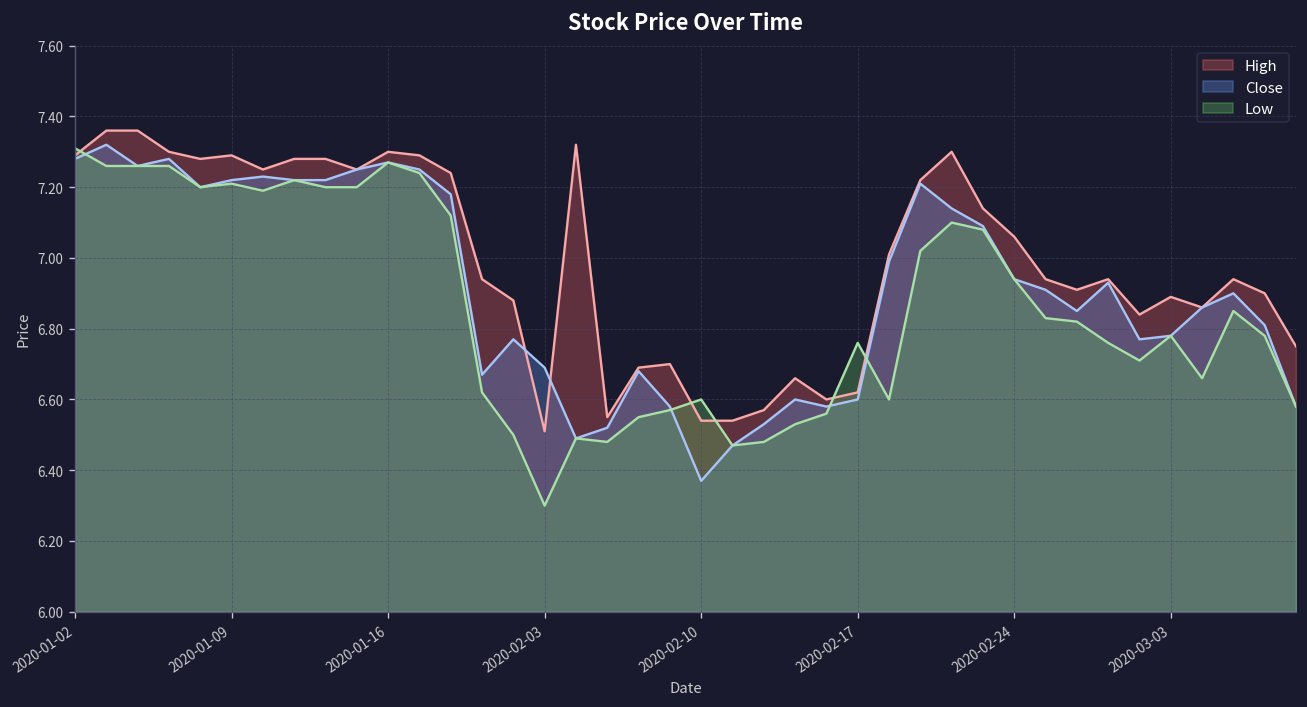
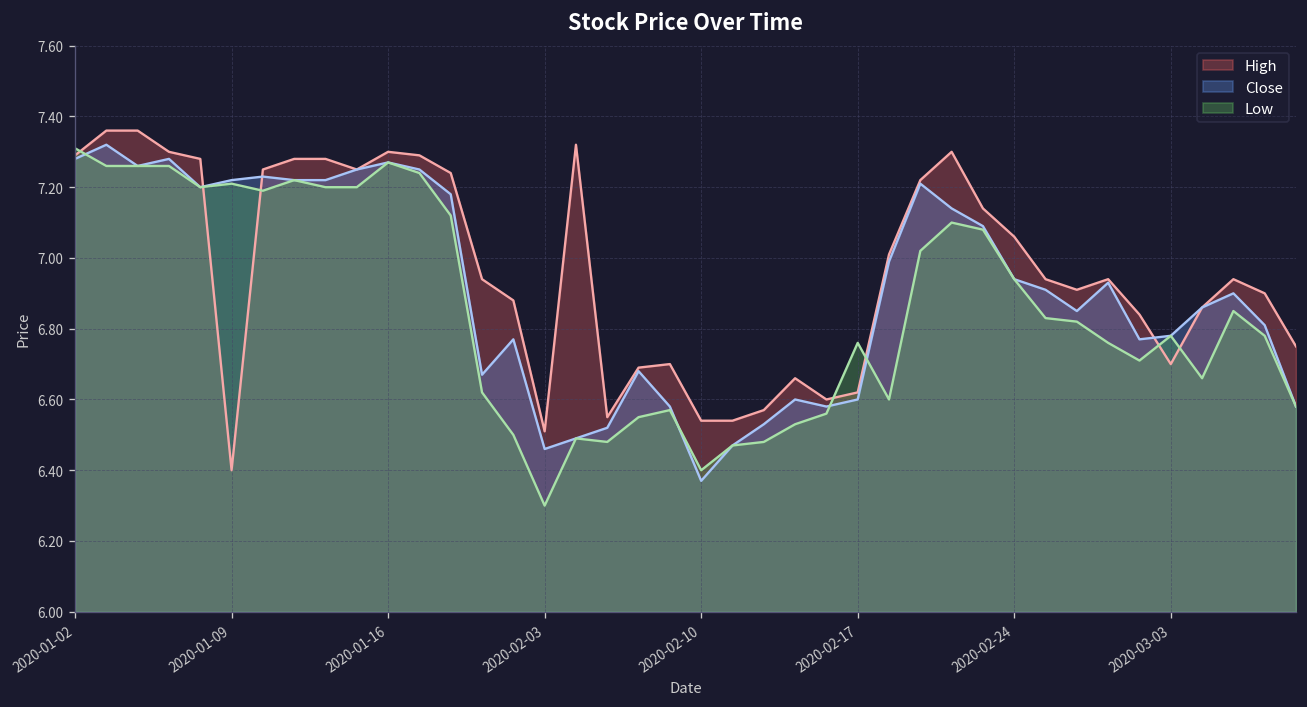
  {
    "High": {
      "2020-01-02": 7.29,
-     "2020-01-09": 7.29,
+     "2020-01-09": 6.40,
      "2020-01-16": 7.30,
      "2020-02-03": 6.51,
      "2020-02-10": 6.54,
      "2020-02-17": 6.62,
      "2020-02-24": 7.06,
-     "2020-03-03": 6.89
+     "2020-03-03": 6.70
    },
    "Close": {
      "2020-01-02": 7.28,
      "2020-01-09": 7.22,
-     "2020-02-03": 6.69,
+     "2020-02-03": 6.46,
      "2020-02-10": 6.37,
      "2020-02-17": 6.60
    },
    "Low": {
      "2020-01-02": 7.31,
      "2020-01-09": 7.21,
      "2020-02-03": 6.3,
-     "2020-02-10": 6.6,
+     "2020-02-10": 6.4,
      "2020-02-17": 6.76
    }
  }
